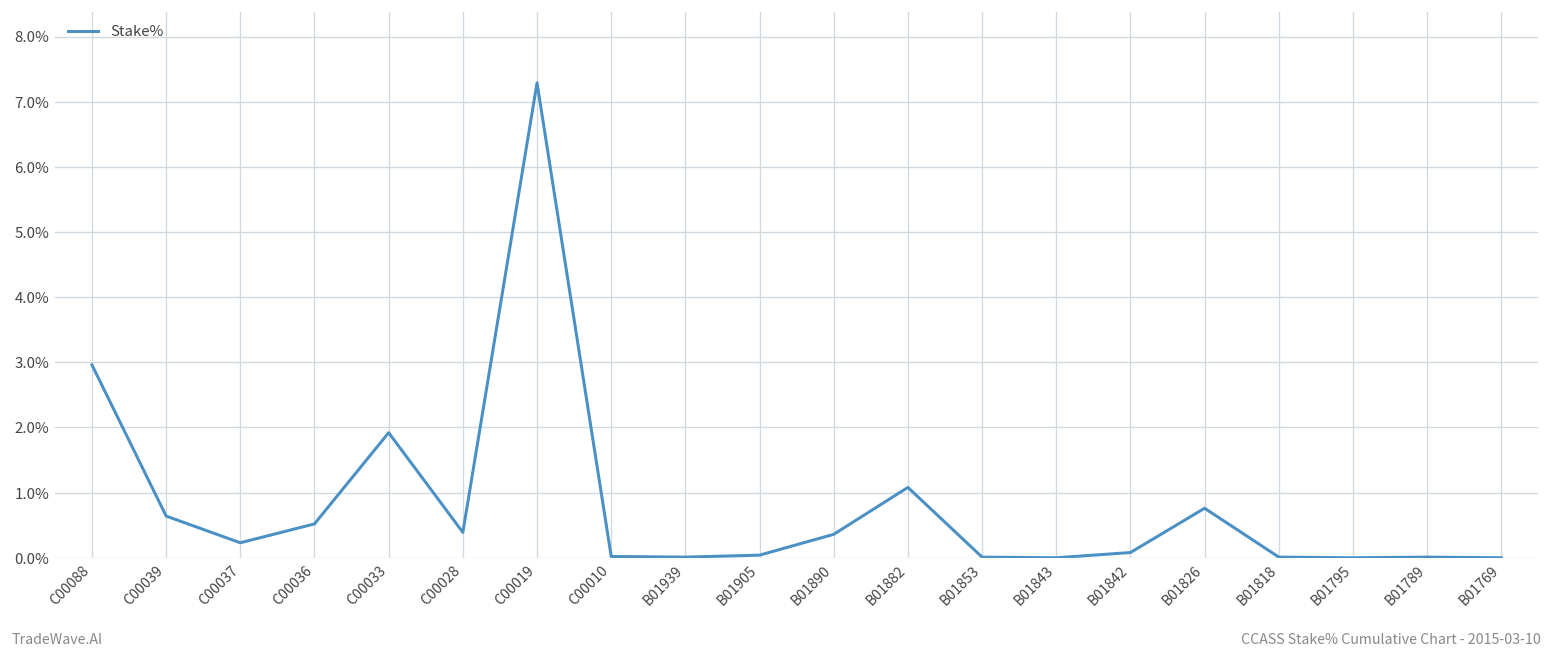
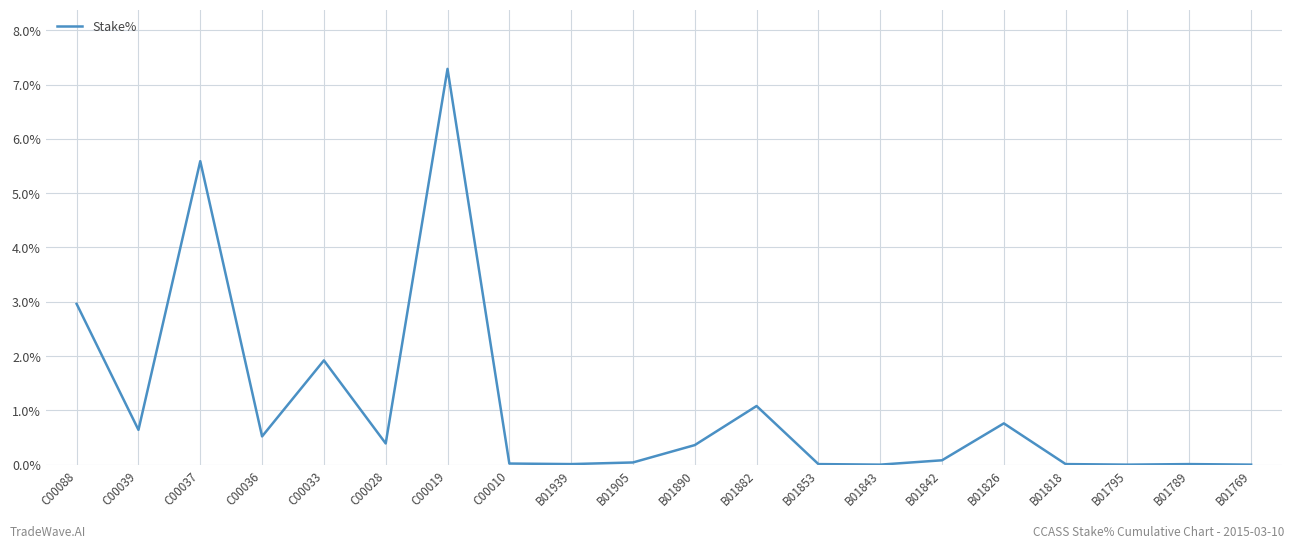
  {
    "C00088": "3.0%",
    "C00039": "0.6%",
-   "C00037": "0.2%",
+   "C00037": "5.6%",
    "C00036": "0.5%",
    "C00033": "1.9%",
    "C00028": "0.4%",
    "C00019": "7.3%",
    "C00010": "0.0%",
    "B01939": "0.0%",
    "B01905": "0.0%",
    "B01890": "0.4%",
    "B01882": "1.1%",
    "B01853": "0.0%",
    "B01843": "0.0%",
    "B01842": "0.1%",
    "B01826": "0.8%",
    "B01818": "0.0%",
    "B01795": "0.0%",
    "B01789": "0.0%",
    "B01769": "0.0%"
  }
